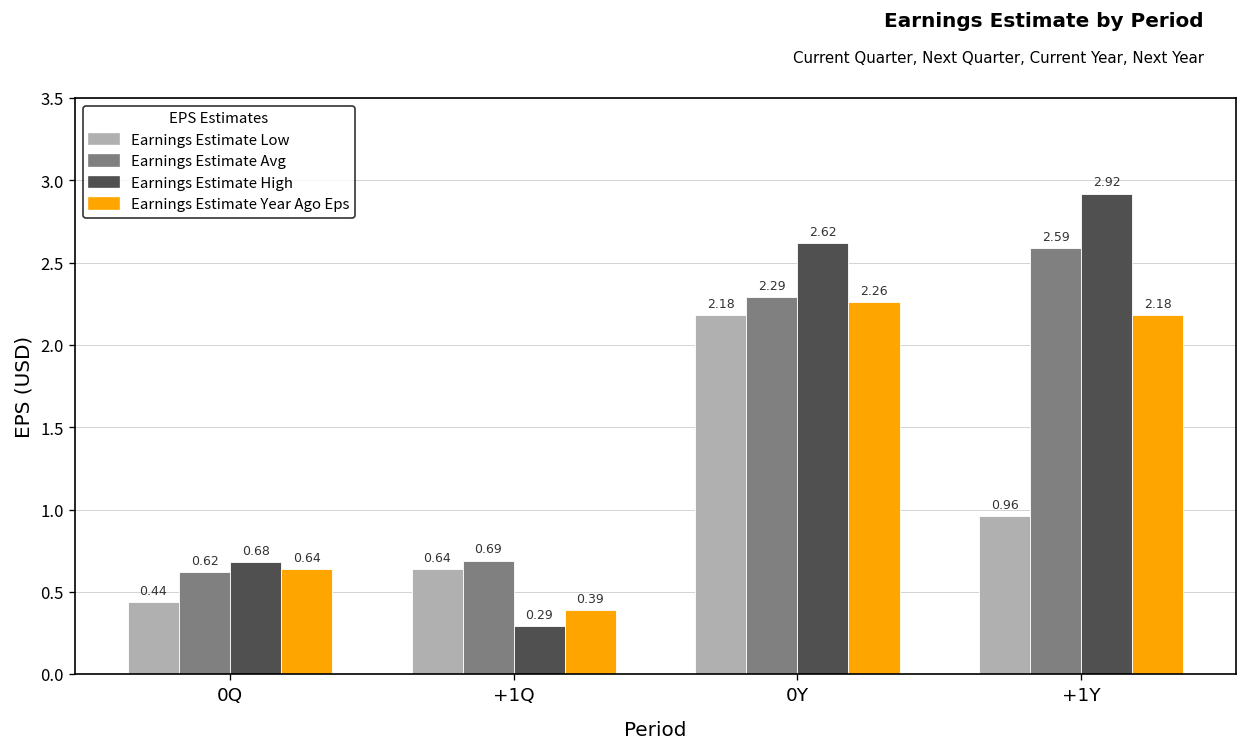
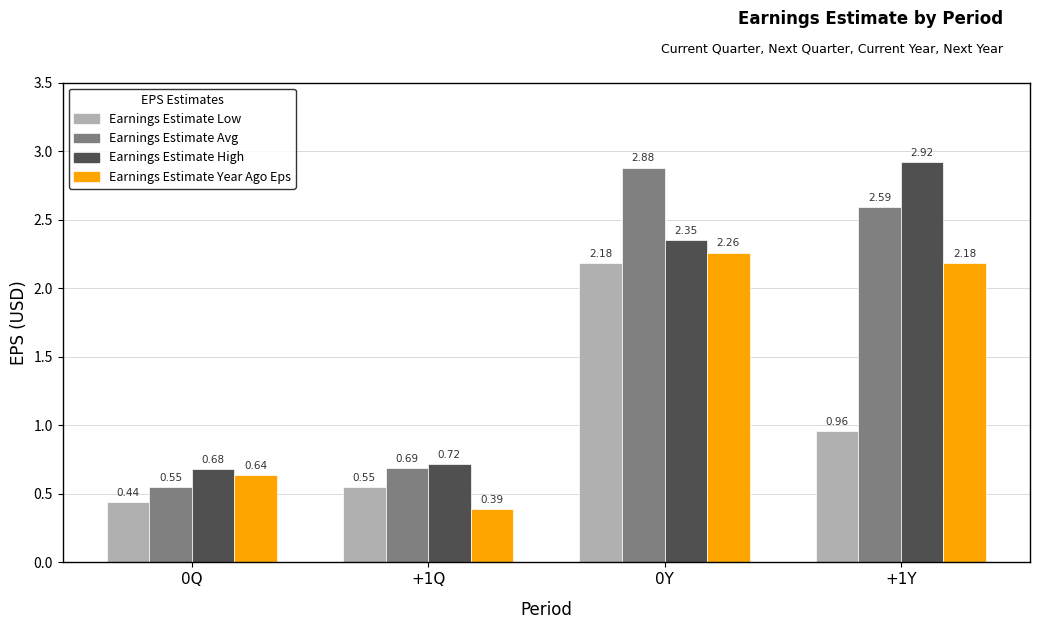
  {
    "Earnings Estimate Low": {
      "0Q": 0.44,
-     "+1Q": 0.64,
+     "+1Q": 0.55,
      "0Y": 2.18,
      "+1Y": 0.96
    },
    "Earnings Estimate Avg": {
-     "0Q": 0.62,
+     "0Q": 0.55,
      "+1Q": 0.69,
-     "0Y": 2.29,
+     "0Y": 2.88,
      "+1Y": 2.59
    },
    "Earnings Estimate High": {
      "0Q": 0.68,
-     "+1Q": 0.29,
-     "0Y": 2.62,
+     "+1Q": 0.72,
+     "0Y": 2.35,
      "+1Y": 2.92
    },
    "Earnings Estimate Year Ago Eps": {
      "0Q": 0.64,
      "+1Q": 0.39,
      "0Y": 2.26,
      "+1Y": 2.18
    }
  }
